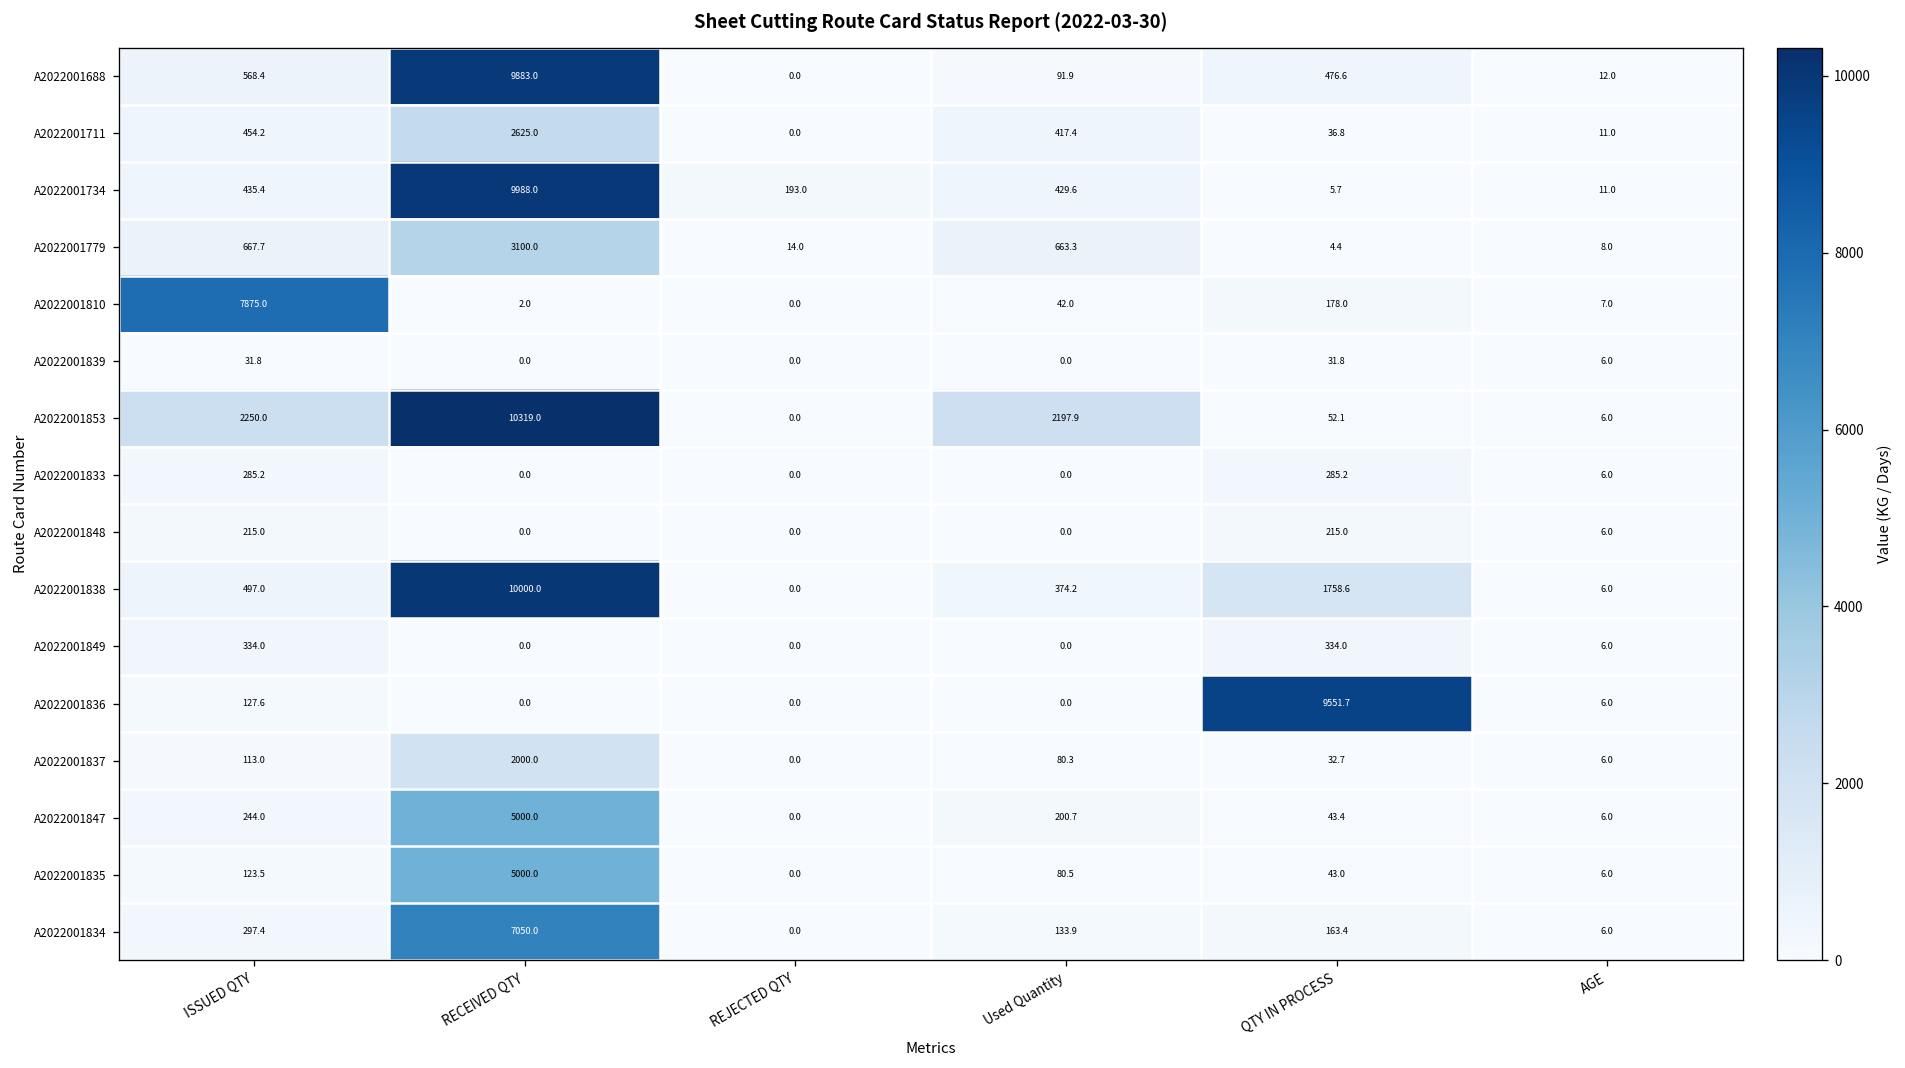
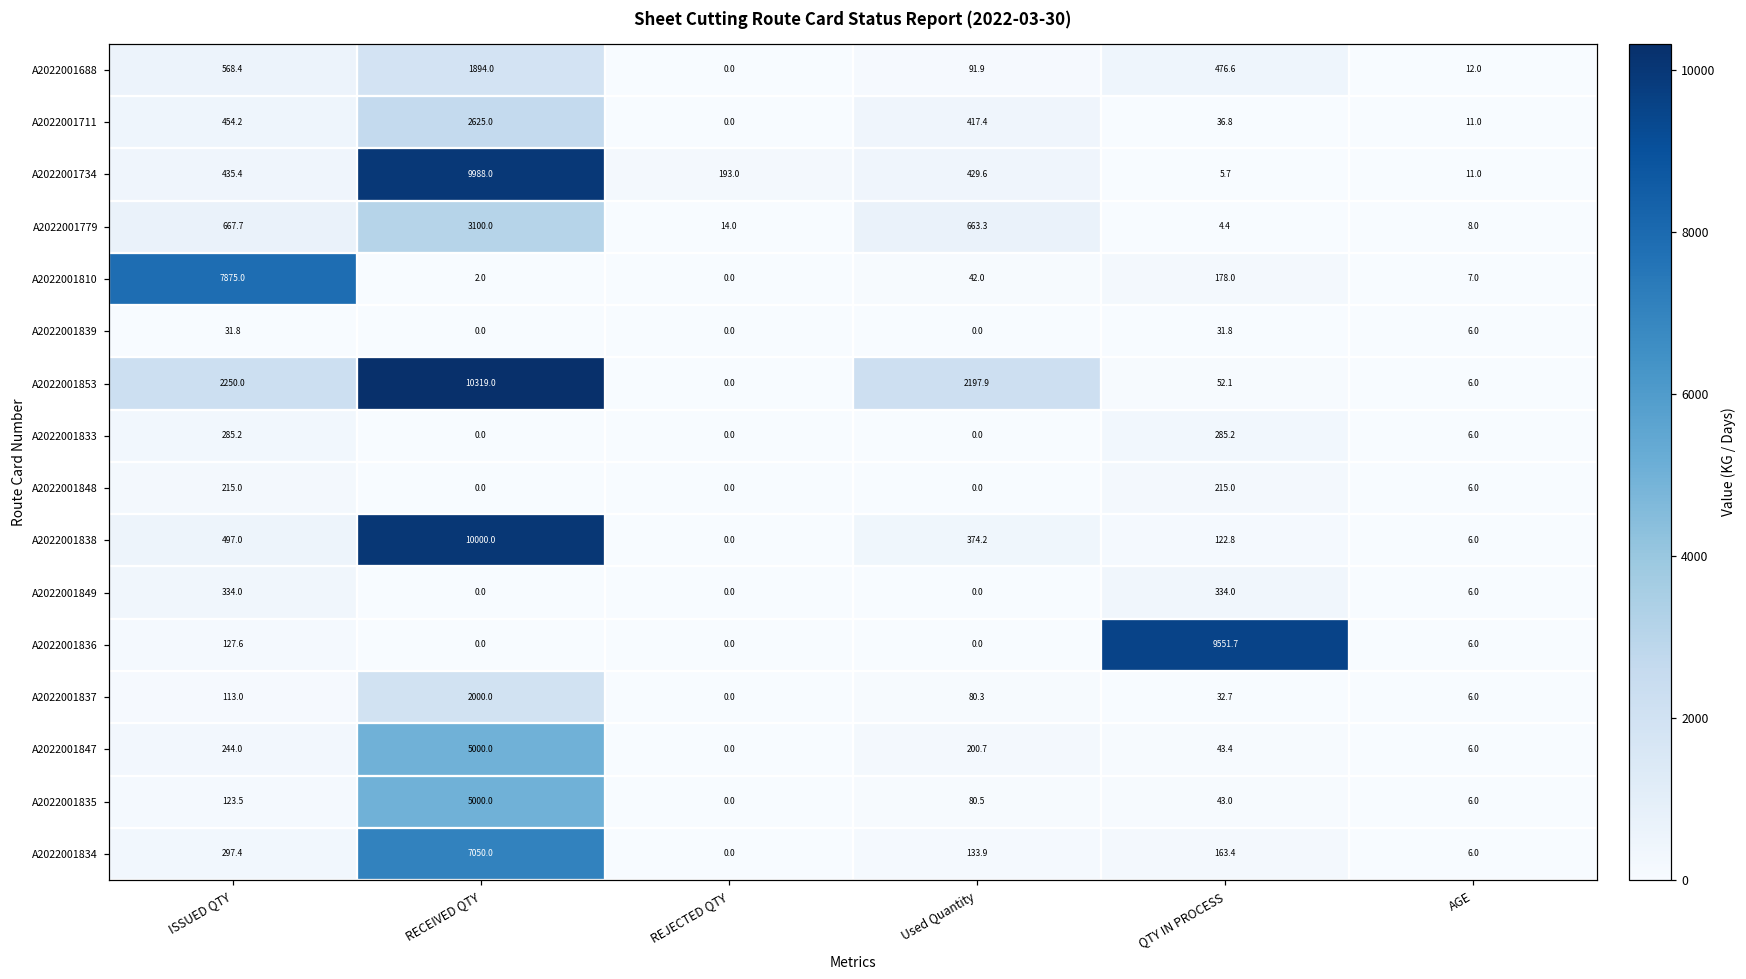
  {
    "A2022001688": {
      "ISSUED QTY": 568.4,
-     "RECEIVED QTY": 9883.0,
+     "RECEIVED QTY": 1894.0,
      "REJECTED QTY": 0.0,
      "Used Quantity": 91.9,
      "QTY IN PROCESS": 476.6,
      "AGE": 12.0
    },
    "A2022001711": {
      "ISSUED QTY": 454.2,
      "RECEIVED QTY": 2625.0,
      "REJECTED QTY": 0.0,
      "Used Quantity": 417.4,
      "QTY IN PROCESS": 36.8,
      "AGE": 11.0
    },
    "A2022001734": {
      "ISSUED QTY": 435.4,
      "RECEIVED QTY": 9988.0,
      "REJECTED QTY": 193.0,
      "Used Quantity": 429.6,
      "QTY IN PROCESS": 5.7,
      "AGE": 11.0
    },
    "A2022001779": {
      "ISSUED QTY": 667.7,
      "RECEIVED QTY": 3100.0,
      "REJECTED QTY": 14.0,
      "Used Quantity": 663.3,
      "QTY IN PROCESS": 4.4,
      "AGE": 8.0
    },
    "A2022001810": {
      "ISSUED QTY": 7875.0,
      "RECEIVED QTY": 2.0,
      "REJECTED QTY": 0.0,
      "Used Quantity": 42.0,
      "QTY IN PROCESS": 178.0,
      "AGE": 7.0
    },
    "A2022001839": {
      "ISSUED QTY": 31.8,
      "RECEIVED QTY": 0.0,
      "REJECTED QTY": 0.0,
      "Used Quantity": 0.0,
      "QTY IN PROCESS": 31.8,
      "AGE": 6.0
    },
    "A2022001853": {
      "ISSUED QTY": 2250.0,
      "RECEIVED QTY": 10319.0,
      "REJECTED QTY": 0.0,
      "Used Quantity": 2197.9,
      "QTY IN PROCESS": 52.1,
      "AGE": 6.0
    },
    "A2022001833": {
      "ISSUED QTY": 285.2,
      "RECEIVED QTY": 0.0,
      "REJECTED QTY": 0.0,
      "Used Quantity": 0.0,
      "QTY IN PROCESS": 285.2,
      "AGE": 6.0
    },
    "A2022001848": {
      "ISSUED QTY": 215.0,
      "RECEIVED QTY": 0.0,
      "REJECTED QTY": 0.0,
      "Used Quantity": 0.0,
      "QTY IN PROCESS": 215.0,
      "AGE": 6.0
    },
    "A2022001838": {
      "ISSUED QTY": 497.0,
      "RECEIVED QTY": 10000.0,
      "REJECTED QTY": 0.0,
      "Used Quantity": 374.2,
-     "QTY IN PROCESS": 1758.6,
+     "QTY IN PROCESS": 122.8,
      "AGE": 6.0
    },
    "A2022001849": {
      "ISSUED QTY": 334.0,
      "RECEIVED QTY": 0.0,
      "REJECTED QTY": 0.0,
      "Used Quantity": 0.0,
      "QTY IN PROCESS": 334.0,
      "AGE": 6.0
    },
    "A2022001836": {
      "ISSUED QTY": 127.6,
      "RECEIVED QTY": 0.0,
      "REJECTED QTY": 0.0,
      "Used Quantity": 0.0,
      "QTY IN PROCESS": 9551.7,
      "AGE": 6.0
    },
    "A2022001837": {
      "ISSUED QTY": 113.0,
      "RECEIVED QTY": 2000.0,
      "REJECTED QTY": 0.0,
      "Used Quantity": 80.3,
      "QTY IN PROCESS": 32.7,
      "AGE": 6.0
    },
    "A2022001847": {
      "ISSUED QTY": 244.0,
      "RECEIVED QTY": 5000.0,
      "REJECTED QTY": 0.0,
      "Used Quantity": 200.7,
      "QTY IN PROCESS": 43.4,
      "AGE": 6.0
    },
    "A2022001835": {
      "ISSUED QTY": 123.5,
      "RECEIVED QTY": 5000.0,
      "REJECTED QTY": 0.0,
      "Used Quantity": 80.5,
      "QTY IN PROCESS": 43.0,
      "AGE": 6.0
    },
    "A2022001834": {
      "ISSUED QTY": 297.4,
      "RECEIVED QTY": 7050.0,
      "REJECTED QTY": 0.0,
      "Used Quantity": 133.9,
      "QTY IN PROCESS": 163.4,
      "AGE": 6.0
    }
  }
